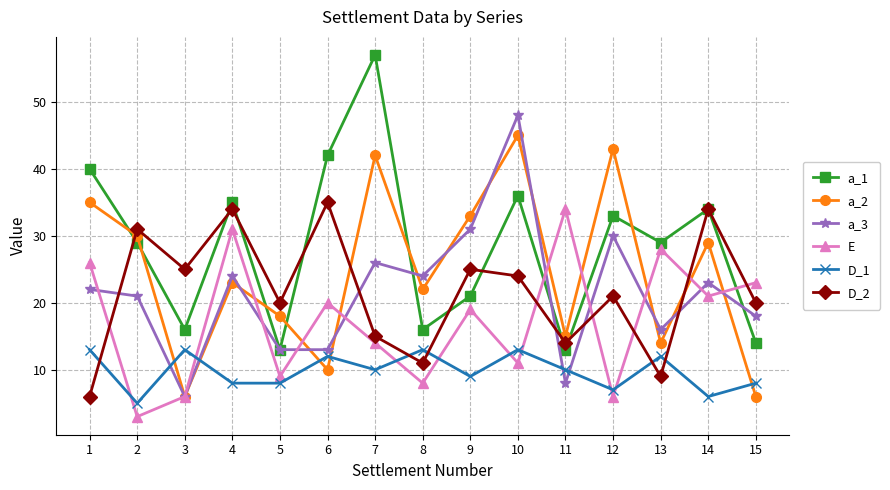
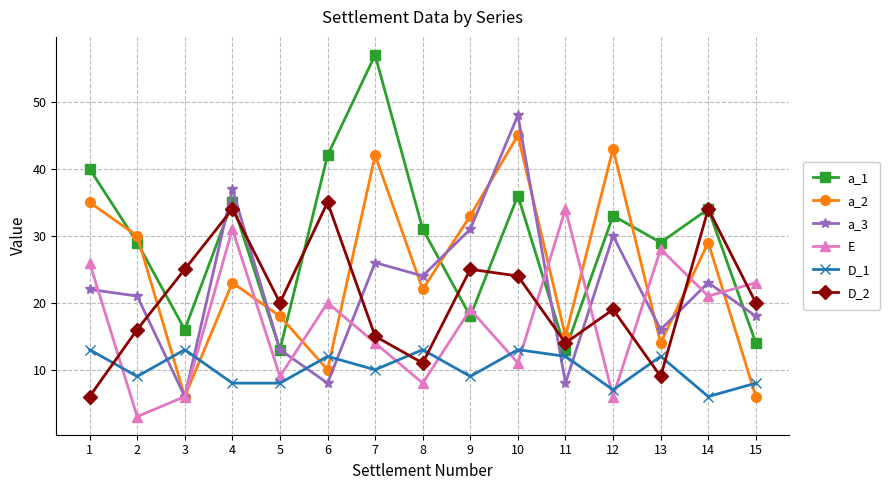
  {
    "a_1": {
      "1": 40,
      "2": 29,
      "3": 16,
      "4": 35,
      "6": 42,
      "7": 57,
-     "8": 16,
-     "9": 21,
+     "8": 31,
+     "9": 18,
      "10": 36,
      "11": 13,
      "12": 33,
      "13": 29,
      "15": 14
    },
    "a_2": {
      "1": 35,
      "2": 30,
      "4": 23,
      "5": 18,
      "6": 10,
      "7": 42,
      "8": 22,
      "9": 33,
      "10": 45,
      "11": 15,
      "12": 43,
      "13": 14,
      "14": 29,
      "15": 6
    },
    "a_3": {
      "1": 22,
      "2": 21,
-     "4": 24,
-     "6": 13,
+     "4": 37,
+     "6": 8,
      "7": 26,
      "8": 24,
      "9": 31,
      "10": 48,
      "11": 8,
      "12": 30,
      "13": 16,
      "14": 23,
      "15": 18
    },
    "E": {
      "1": 26,
      "2": 3,
      "4": 31,
      "5": 9,
      "6": 20,
      "7": 14,
      "8": 8,
      "9": 19,
      "10": 11,
      "11": 34,
      "12": 6,
      "13": 28,
      "14": 21,
      "15": 23
    },
    "D_1": {
      "1": 13,
-     "2": 5,
+     "2": 9,
      "3": 13,
      "4": 8,
      "5": 8,
      "6": 12,
      "7": 10,
      "8": 13,
      "9": 9,
      "10": 13,
-     "11": 10,
+     "11": 12,
      "12": 7,
      "13": 12,
      "14": 6,
      "15": 8
    },
    "D_2": {
      "1": 6,
-     "2": 31,
+     "2": 16,
      "3": 25,
      "4": 34,
      "5": 20,
      "6": 35,
      "7": 15,
      "8": 11,
      "9": 25,
      "10": 24,
      "11": 14,
-     "12": 21,
+     "12": 19,
      "13": 9,
      "15": 20
    }
  }
